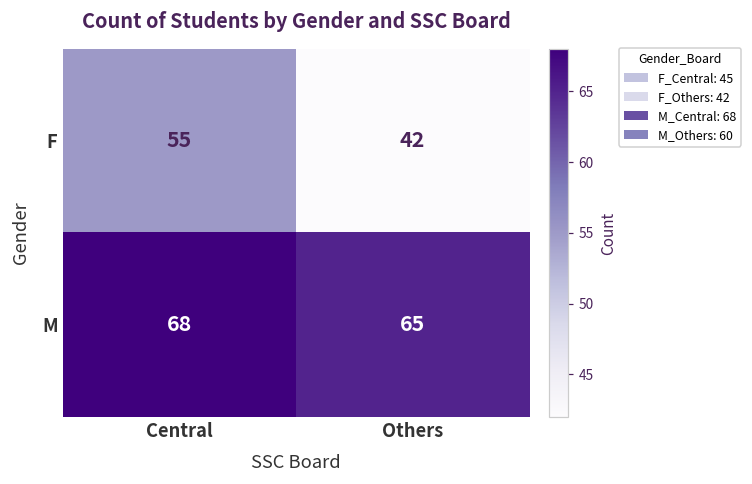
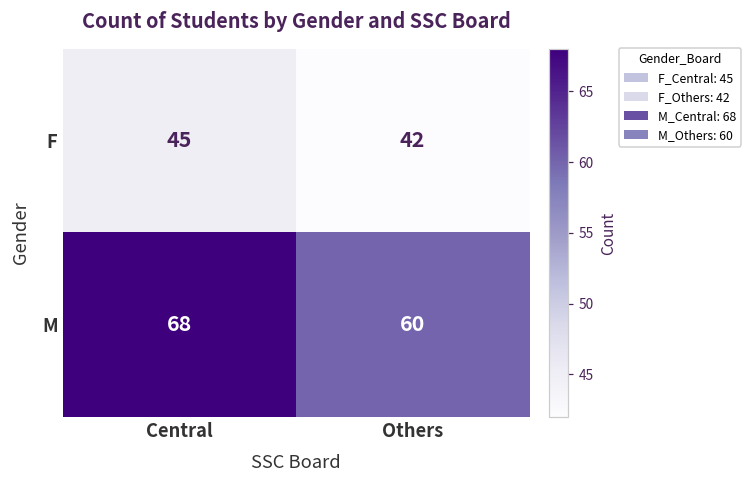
  {
    "F": {
-     "Central": 55,
+     "Central": 45,
      "Others": 42
    },
    "M": {
      "Central": 68,
-     "Others": 65
+     "Others": 60
    }
  }
